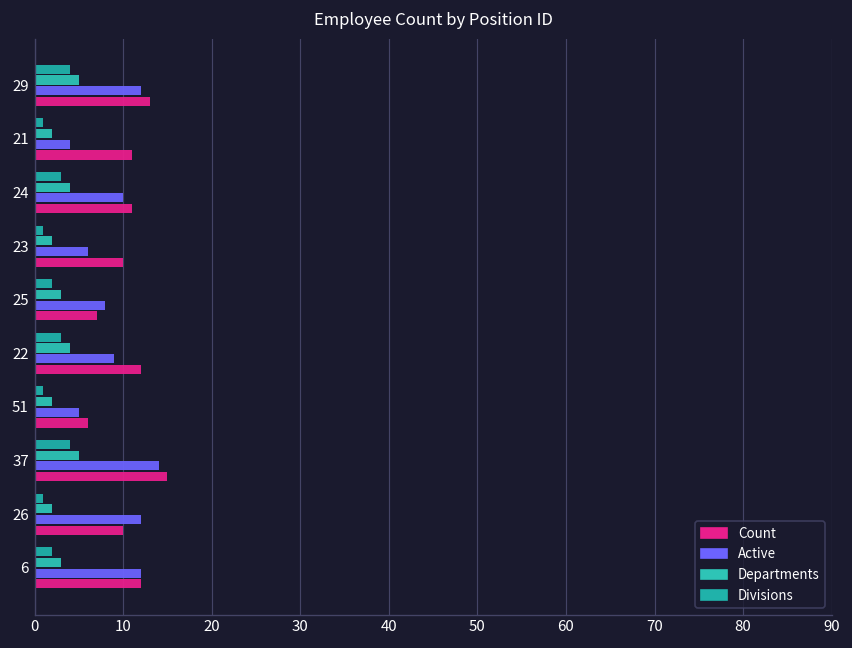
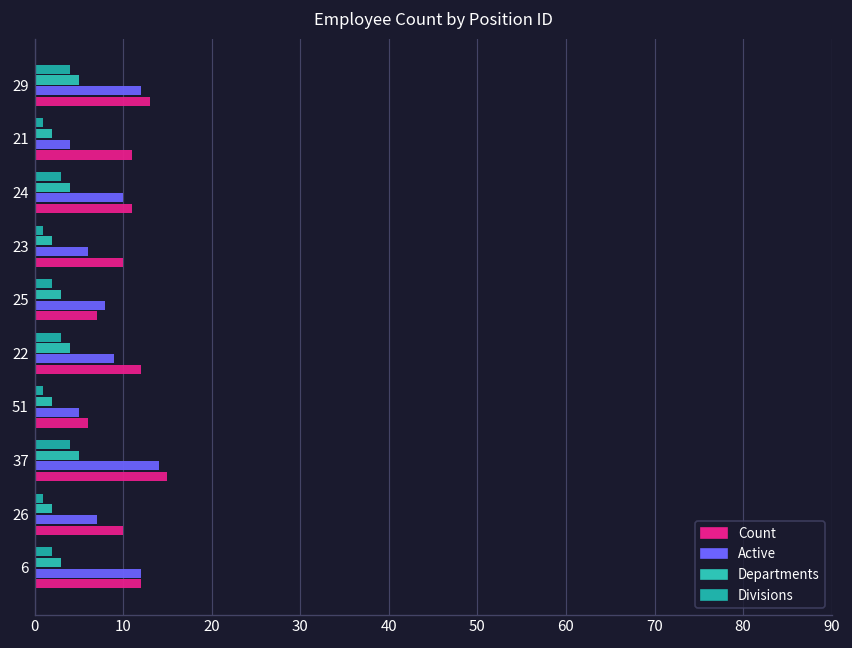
  {
    "Count": {
      "29": 13,
      "21": 11,
      "24": 11,
      "23": 10,
      "25": 7,
      "22": 12,
      "51": 6,
      "37": 15,
      "26": 10,
      "6": 12
    },
    "Active": {
      "29": 12,
      "21": 4,
      "24": 10,
      "23": 6,
      "25": 8,
      "22": 9,
      "51": 5,
      "37": 14,
-     "26": 12,
+     "26": 7,
      "6": 12
    }
  }
